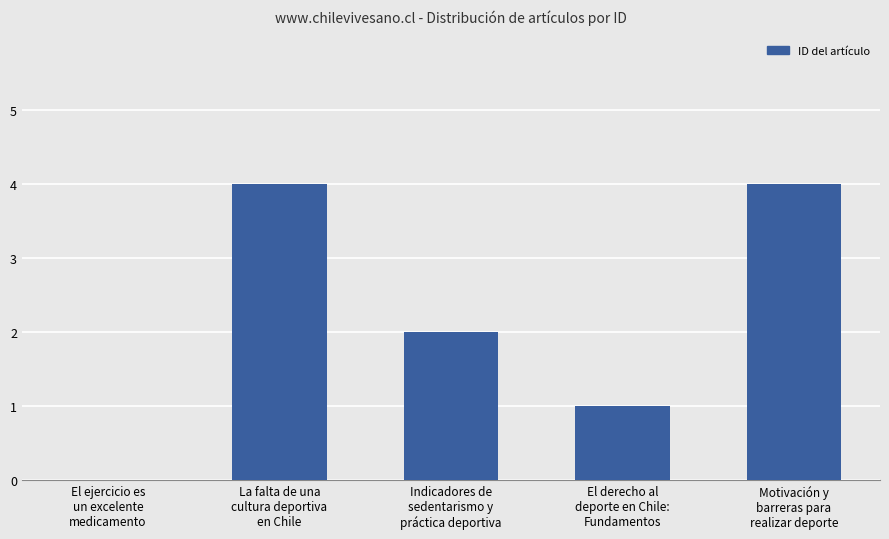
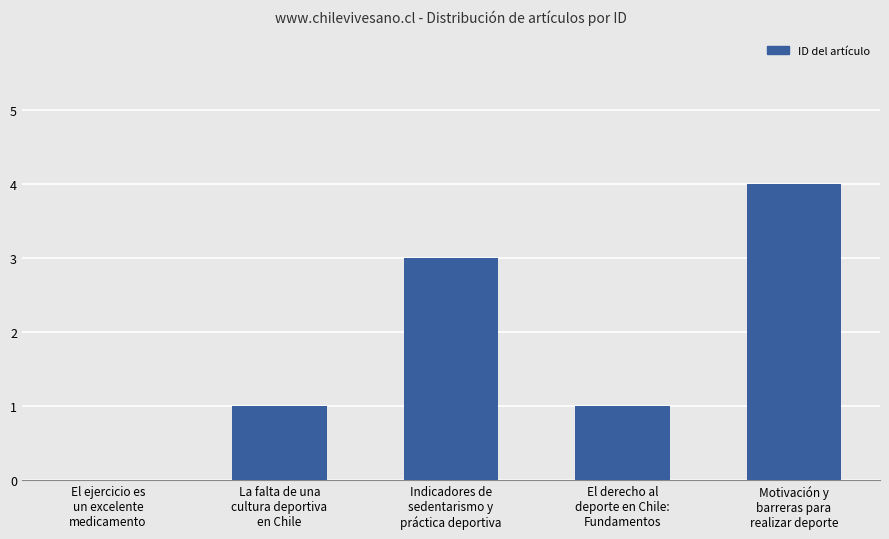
  {
    "El ejercicio es un excelente medicamento": 0,
-   "La falta de una cultura deportiva en Chile": 4,
-   "Indicadores de sedentarismo y práctica deportiva": 2,
+   "La falta de una cultura deportiva en Chile": 1,
+   "Indicadores de sedentarismo y práctica deportiva": 3,
    "El derecho al deporte en Chile: Fundamentos": 1,
    "Motivación y barreras para realizar deporte": 4
  }
